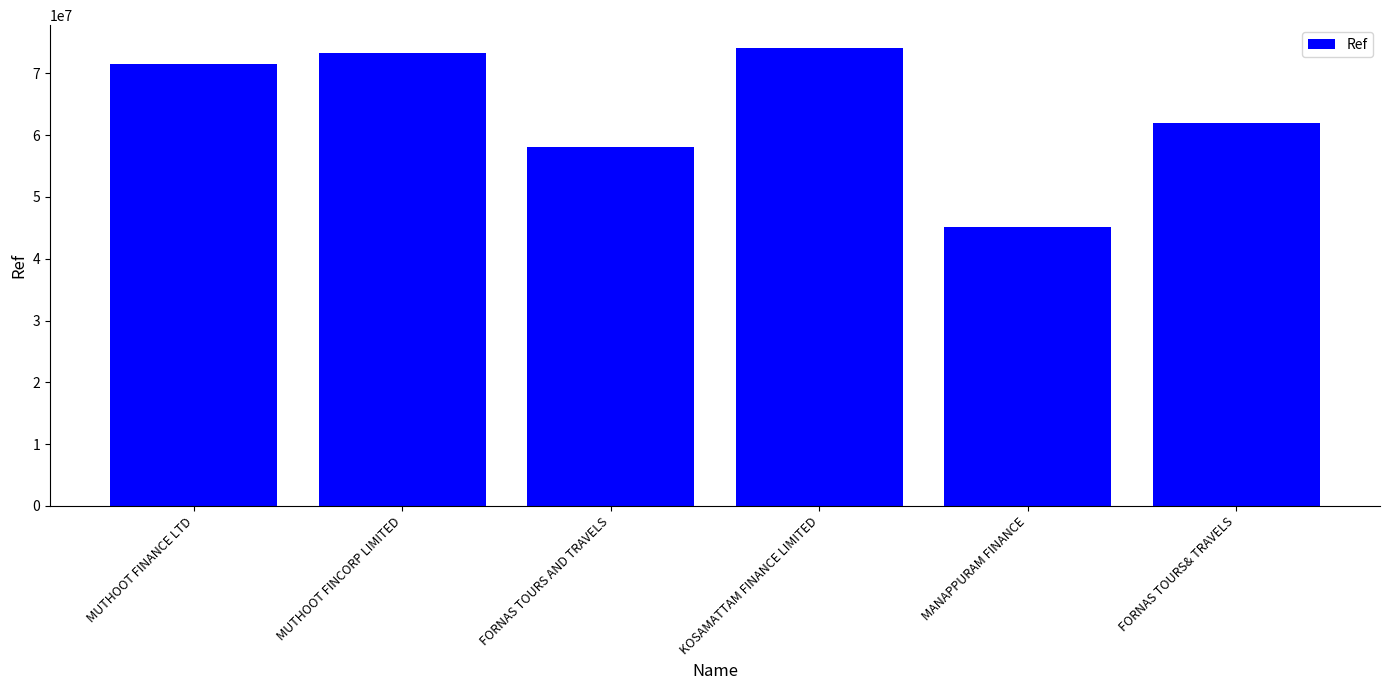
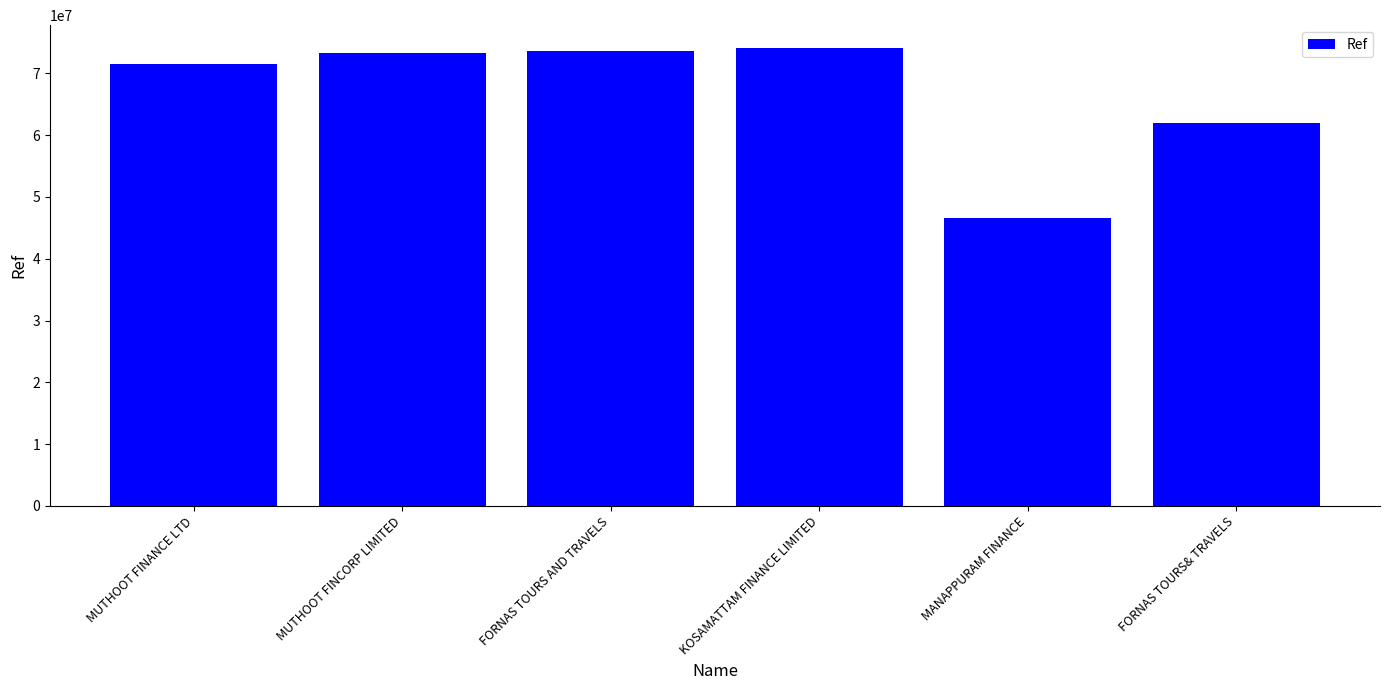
  {
    "MUTHOOT FINANCE LTD": 72000000,
    "MUTHOOT FINCORP LIMITED": 73000000,
-   "FORNAS TOURS AND TRAVELS": 58000000,
+   "FORNAS TOURS AND TRAVELS": 74000000,
    "KOSAMATTAM FINANCE LIMITED": 74000000,
-   "MANAPPURAM FINANCE": 45000000,
+   "MANAPPURAM FINANCE": 47000000,
    "FORNAS TOURS& TRAVELS": 62000000
  }
